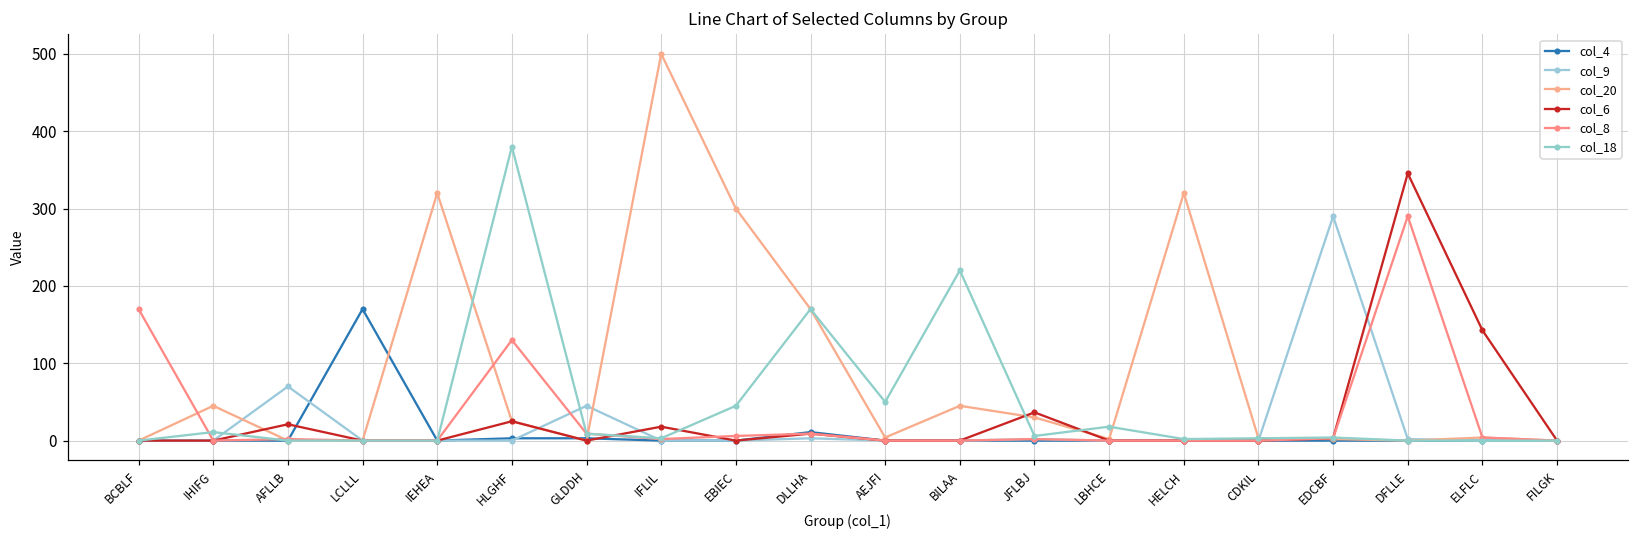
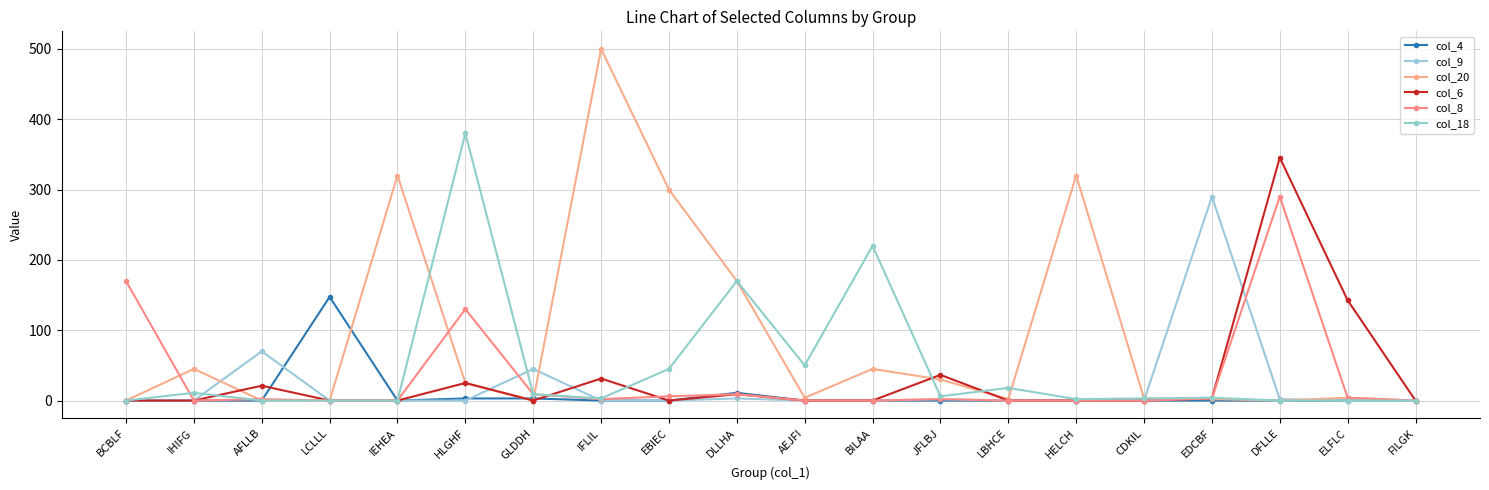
  {
    "col_4": {
-     "LCLLL": 170
+     "LCLLL": 150
    },
    "col_6": {
      "AFLLB": 20,
-     "IFLIL": 20,
+     "IFLIL": 30,
      "JFLBJ": 40,
      "DFLLE": 350,
      "ELFLC": 140
    }
  }
